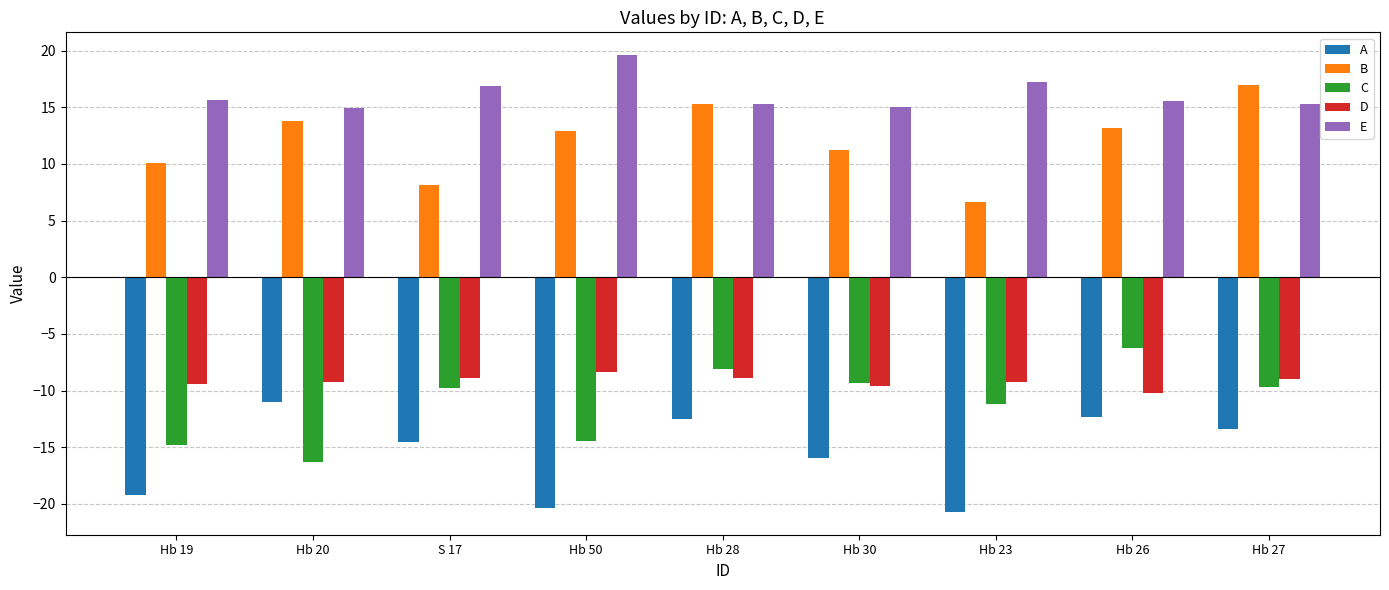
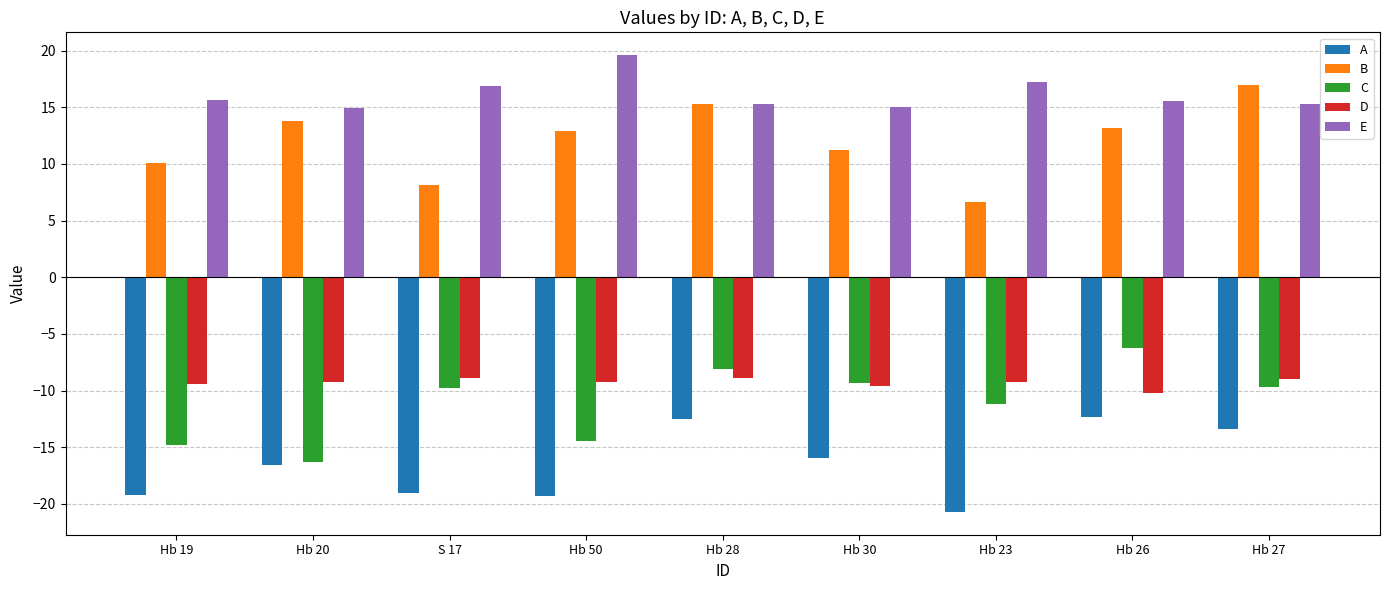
  {
    "A": {
      "Hb 19": -19.2,
-     "Hb 20": -11.0,
-     "S 17": -14.5,
-     "Hb 50": -20.3,
+     "Hb 20": -16.6,
+     "S 17": -19.0,
+     "Hb 50": -19.3,
      "Hb 28": -12.5,
      "Hb 30": -16.0,
      "Hb 23": -20.7,
      "Hb 26": -12.3,
      "Hb 27": -13.4
    },
    "B": {
      "Hb 19": 10.1,
      "Hb 20": 13.8,
      "S 17": 8.1,
      "Hb 50": 12.9,
      "Hb 28": 15.2,
      "Hb 30": 11.2,
      "Hb 23": 6.6,
      "Hb 26": 13.2,
      "Hb 27": 17.0
    },
    "C": {
      "Hb 19": -14.8,
      "Hb 20": -16.3,
      "S 17": -9.8,
      "Hb 50": -14.5,
      "Hb 28": -8.1,
      "Hb 30": -9.4,
      "Hb 23": -11.2,
      "Hb 26": -6.2,
      "Hb 27": -9.7
    },
    "D": {
      "Hb 19": -9.5,
      "Hb 20": -9.3,
      "S 17": -8.9,
-     "Hb 50": -8.4,
+     "Hb 50": -9.3,
      "Hb 28": -8.9,
      "Hb 30": -9.6,
      "Hb 23": -9.3,
      "Hb 26": -10.2,
      "Hb 27": -9.0
    },
    "E": {
      "Hb 19": 15.6,
      "Hb 20": 14.9,
      "S 17": 16.9,
      "Hb 50": 19.6,
      "Hb 28": 15.3,
      "Hb 30": 15.0,
      "Hb 23": 17.2,
      "Hb 26": 15.6,
      "Hb 27": 15.3
    }
  }
